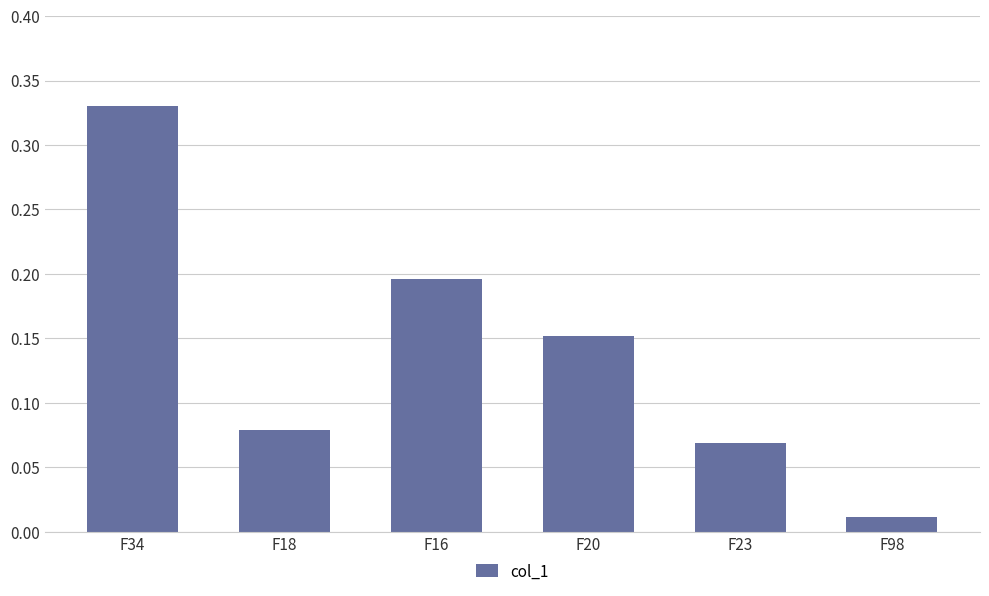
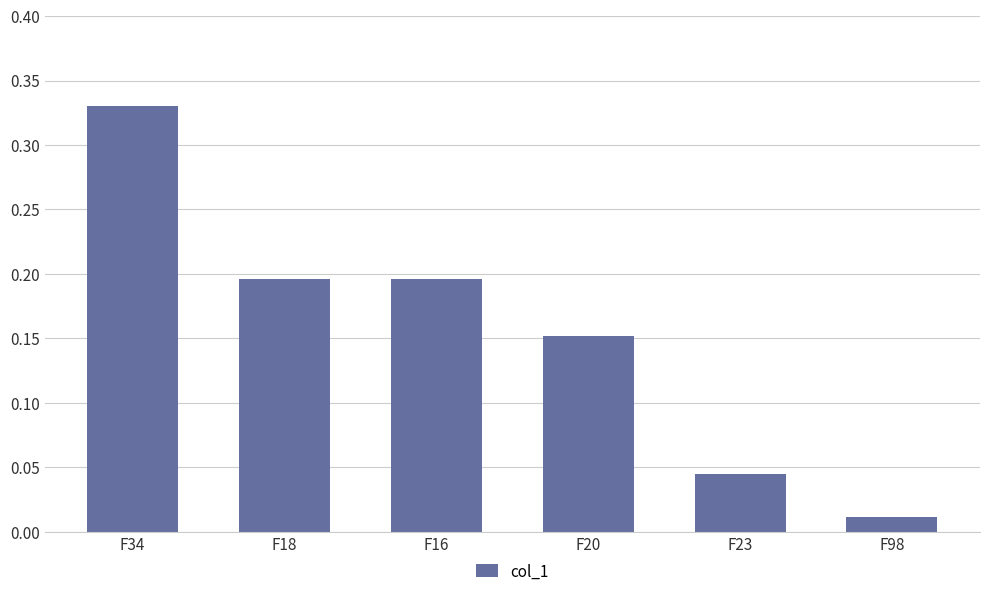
  {
    "F34": 0.331,
-   "F18": 0.079,
+   "F18": 0.196,
    "F16": 0.196,
    "F20": 0.151,
-   "F23": 0.069,
+   "F23": 0.044,
    "F98": 0.012
  }
